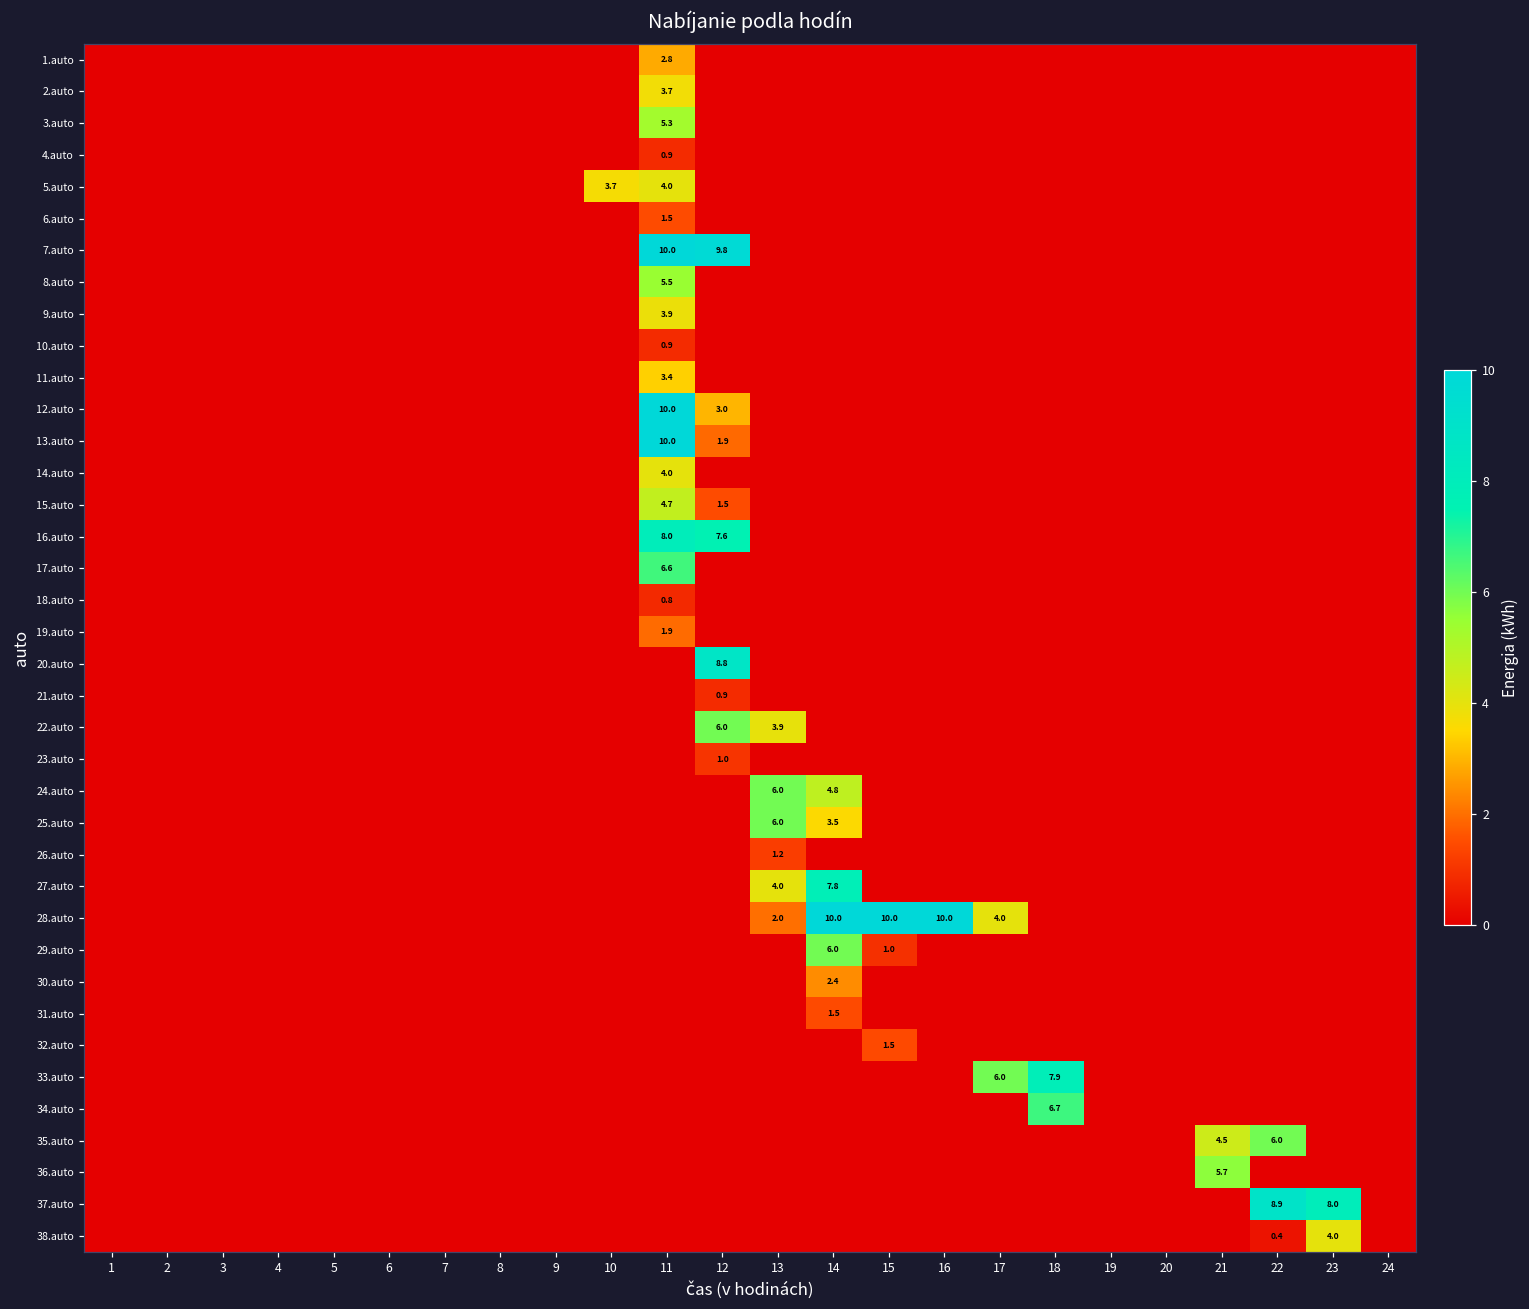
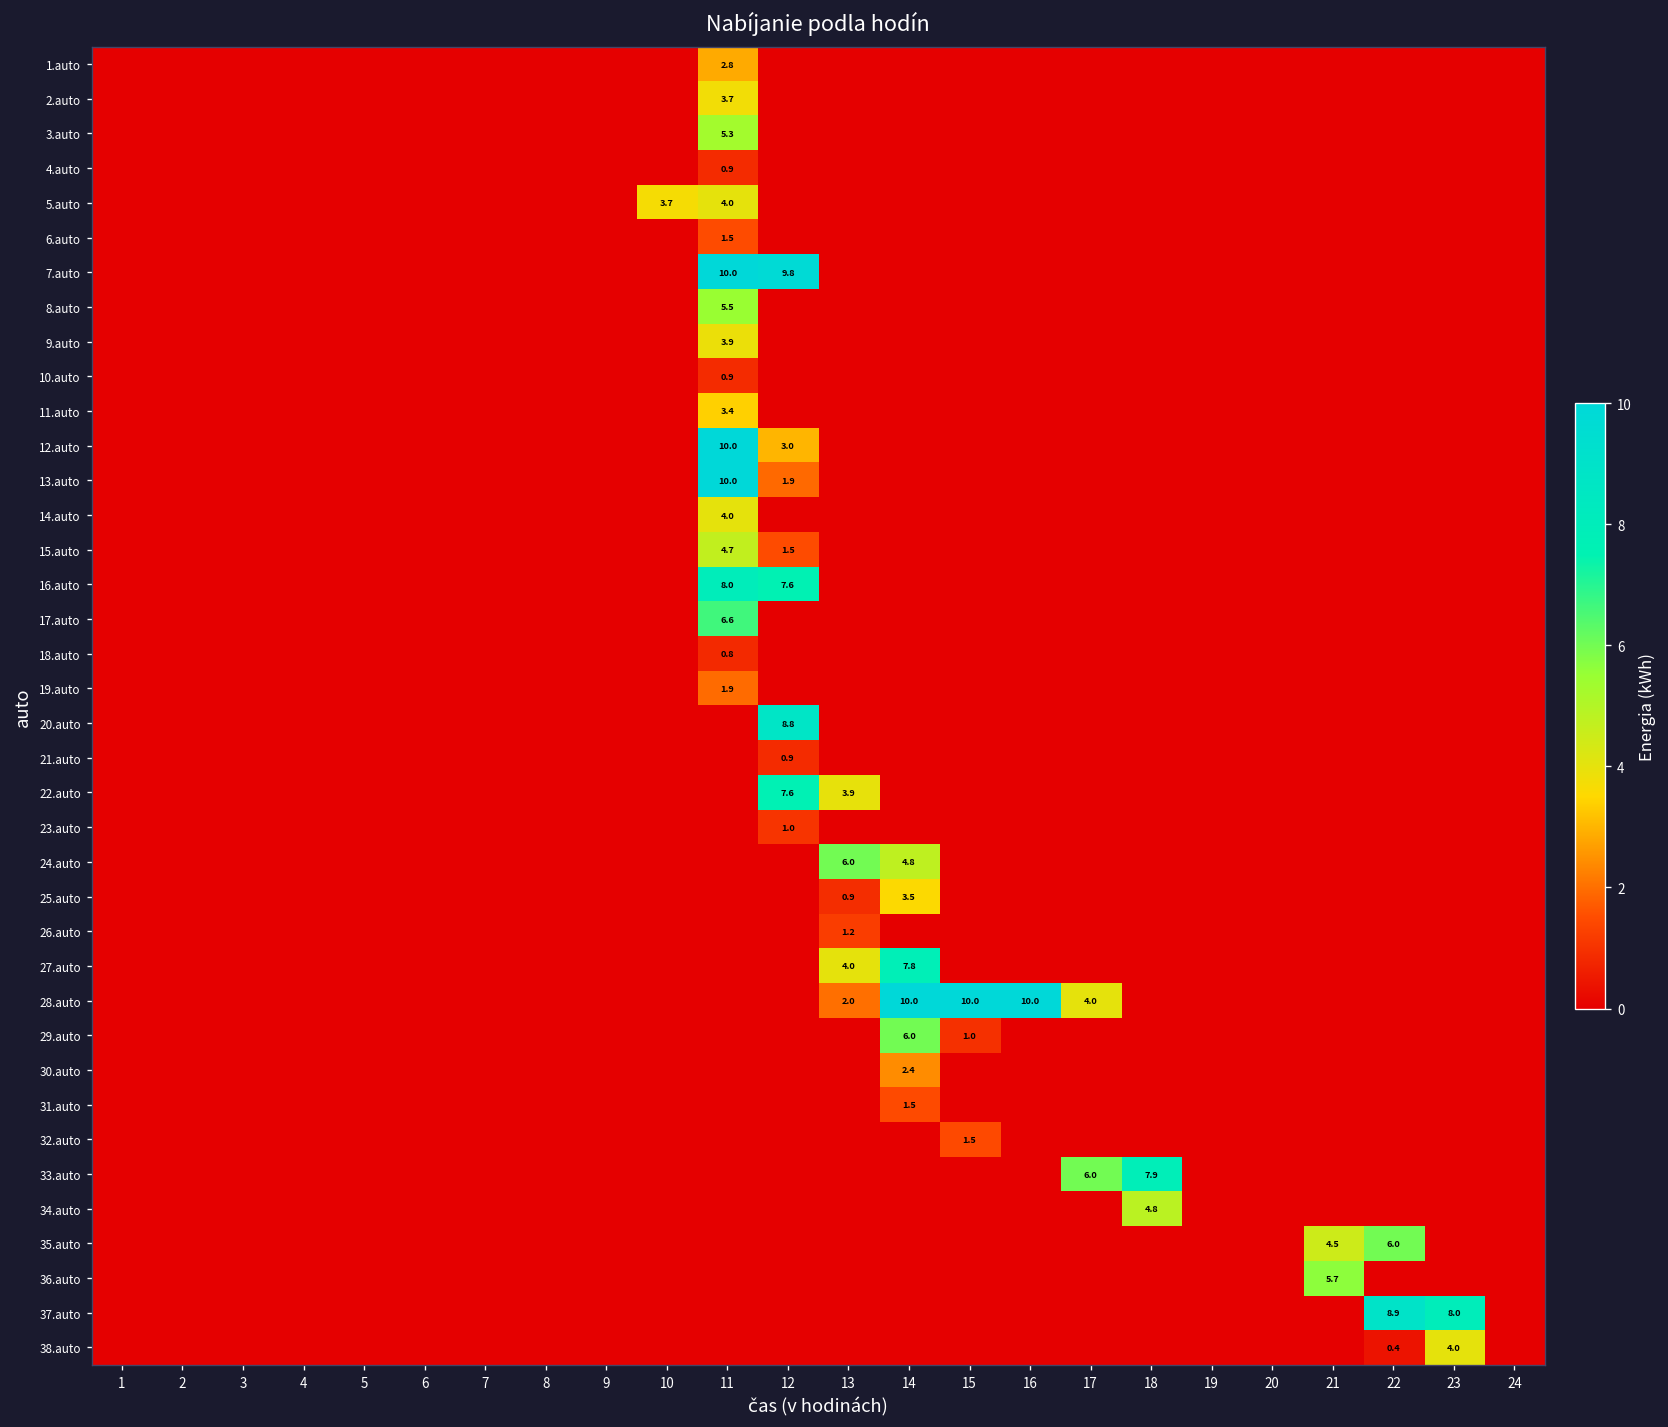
  {
    "1.auto": {
      "11": 2.8
    },
    "2.auto": {
      "11": 3.7
    },
    "3.auto": {
      "11": 5.3
    },
    "4.auto": {
      "11": 0.9
    },
    "5.auto": {
      "10": 3.7,
      "11": 4.0
    },
    "6.auto": {
      "11": 1.5
    },
    "7.auto": {
      "11": 10.0,
      "12": 9.8
    },
    "8.auto": {
      "11": 5.5
    },
    "9.auto": {
      "11": 3.9
    },
    "10.auto": {
      "11": 0.9
    },
    "11.auto": {
      "11": 3.4
    },
    "12.auto": {
      "11": 10.0,
      "12": 3.0
    },
    "13.auto": {
      "11": 10.0,
      "12": 1.9
    },
    "14.auto": {
      "11": 4.0
    },
    "15.auto": {
      "11": 4.7,
      "12": 1.5
    },
    "16.auto": {
      "11": 8.0,
      "12": 7.6
    },
    "17.auto": {
      "11": 6.6
    },
    "18.auto": {
      "11": 0.8
    },
    "19.auto": {
      "11": 1.9
    },
    "20.auto": {
      "12": 8.8
    },
    "21.auto": {
      "12": 0.9
    },
    "22.auto": {
-     "12": 6.0,
+     "12": 7.6,
      "13": 3.9
    },
    "23.auto": {
      "12": 1.0
    },
    "24.auto": {
      "13": 6.0,
      "14": 4.8
    },
    "25.auto": {
-     "13": 6.0,
+     "13": 0.9,
      "14": 3.5
    },
    "26.auto": {
      "13": 1.2
    },
    "27.auto": {
      "13": 4.0,
      "14": 7.8
    },
    "28.auto": {
      "13": 2.0,
      "14": 10.0,
      "15": 10.0,
      "16": 10.0,
      "17": 4.0
    },
    "29.auto": {
      "14": 6.0,
      "15": 1.0
    },
    "30.auto": {
      "14": 2.4
    },
    "31.auto": {
      "14": 1.5
    },
    "32.auto": {
      "15": 1.5
    },
    "33.auto": {
      "17": 6.0,
      "18": 7.9
    },
    "34.auto": {
-     "18": 6.7
+     "18": 4.8
    },
    "35.auto": {
      "21": 4.5,
      "22": 6.0
    },
    "36.auto": {
      "21": 5.7
    },
    "37.auto": {
      "22": 8.9,
      "23": 8.0
    },
    "38.auto": {
      "22": 0.4,
      "23": 4.0
    }
  }
